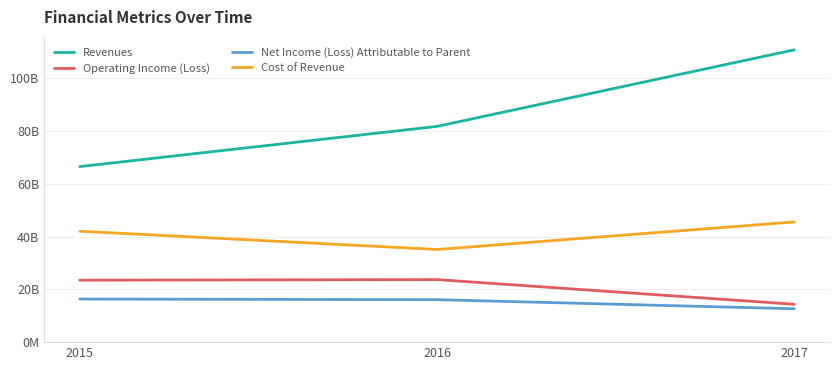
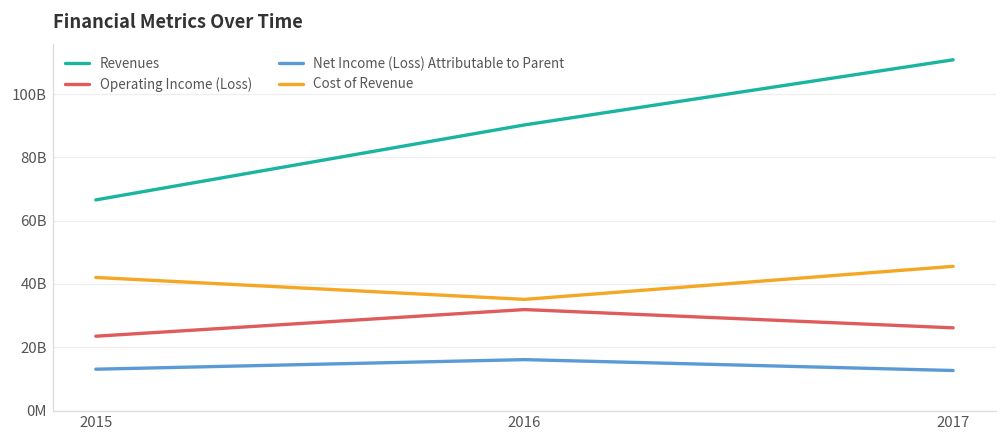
  {
    "Revenues": {
      "2015": 67000000000,
-     "2016": 82000000000,
+     "2016": 90000000000,
      "2017": 111000000000
    },
    "Operating Income (Loss)": {
      "2015": 23000000000,
-     "2016": 24000000000,
-     "2017": 14000000000
+     "2016": 32000000000,
+     "2017": 26000000000
    },
    "Net Income (Loss) Attributable to Parent": {
-     "2015": 16000000000,
+     "2015": 13000000000,
      "2016": 16000000000,
      "2017": 13000000000
    },
    "Cost of Revenue": {
      "2015": 42000000000,
      "2016": 35000000000,
      "2017": 46000000000
    }
  }
